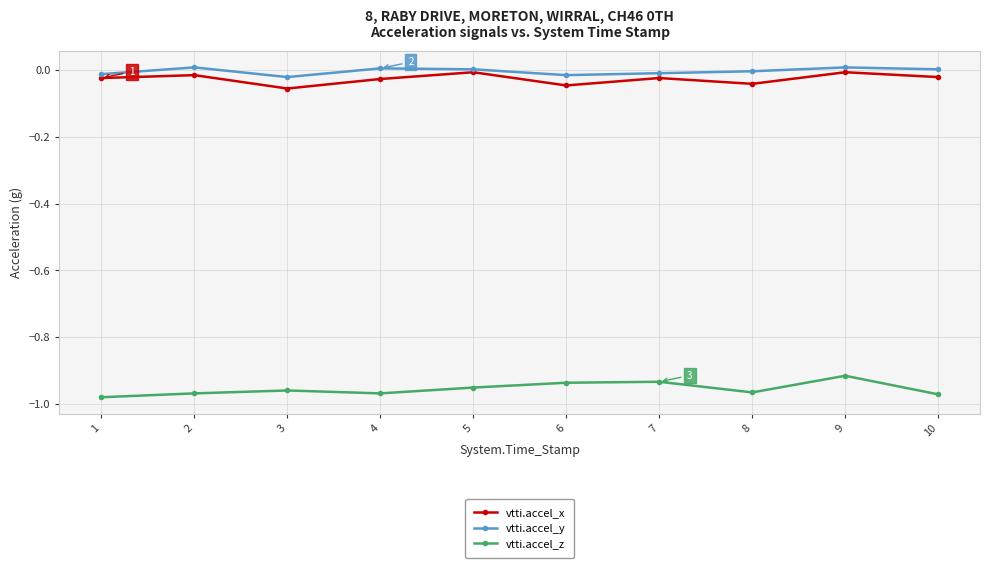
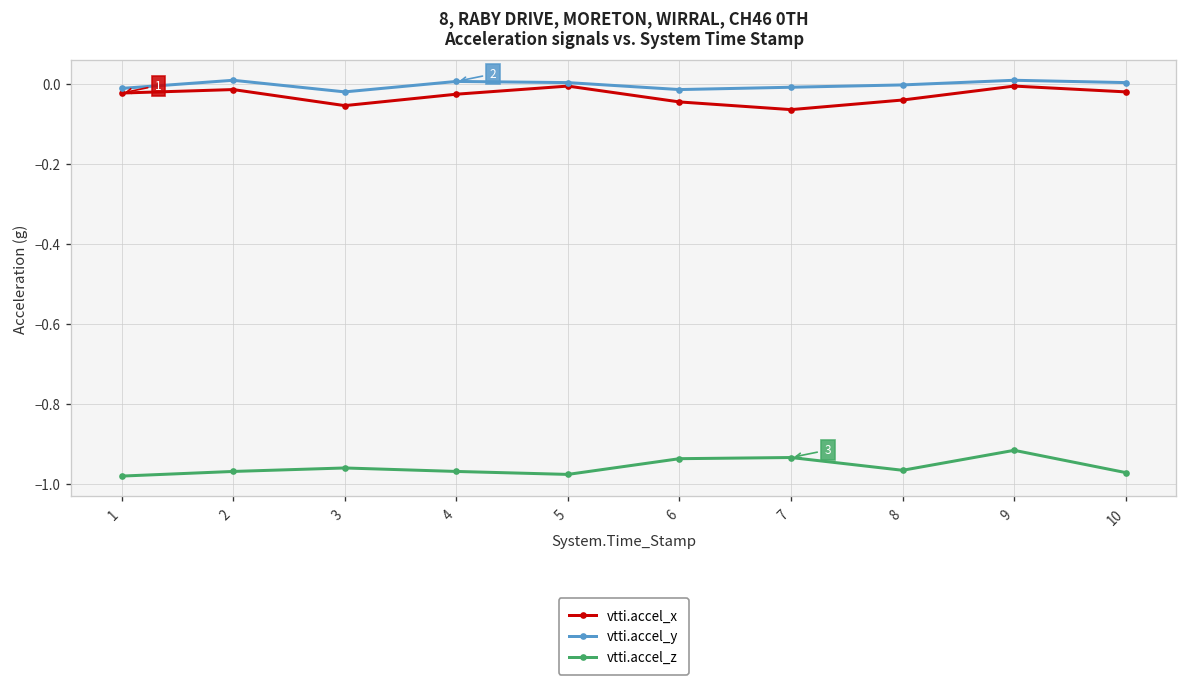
  {
    "vtti.accel_x": {
      "2": -0.01,
      "3": -0.05,
      "4": -0.03,
      "5": -0.01,
      "6": -0.05,
-     "7": -0.02,
+     "7": -0.06,
      "8": -0.04,
      "9": -0.01,
      "10": -0.02
    },
    "vtti.accel_y": {
      "2": 0.01,
      "3": -0.02,
      "5": 0.00,
      "6": -0.01,
      "7": -0.01,
      "8": 0.00,
      "9": 0.01,
      "10": 0.00
    },
    "vtti.accel_z": {
      "1": -0.98,
      "2": -0.97,
      "3": -0.96,
      "4": -0.97,
-     "5": -0.95,
+     "5": -0.98,
      "6": -0.94,
      "7": -0.93,
      "8": -0.97,
      "9": -0.92,
      "10": -0.97
    }
  }
